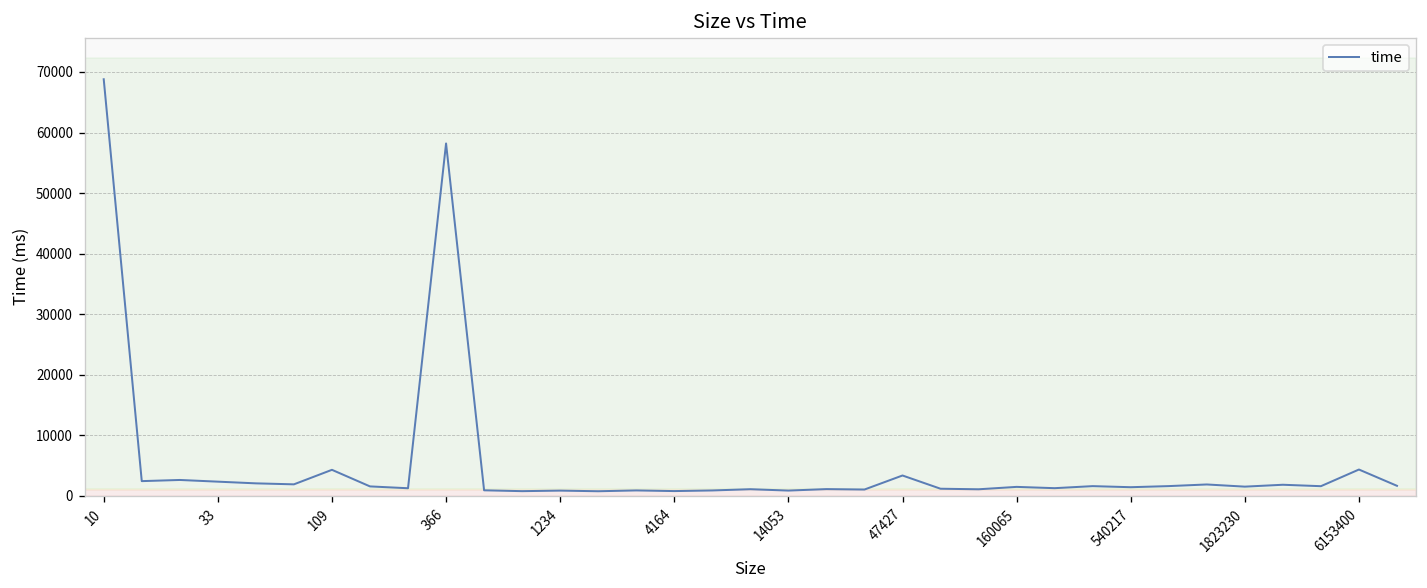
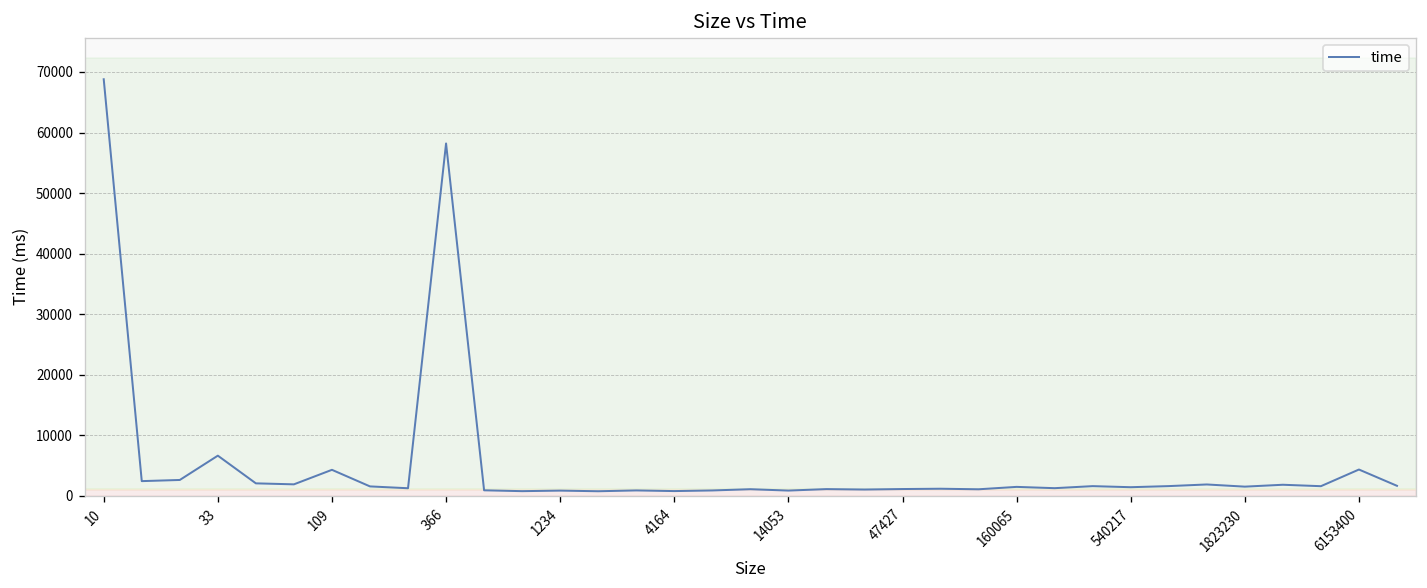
  {
-   "33": 2000,
+   "33": 7000,
    "109": 4000,
    "366": 58000,
    "1234": 1000,
    "4164": 1000,
    "14053": 1000,
-   "47427": 3000,
+   "47427": 1000,
    "160065": 1000,
    "540217": 1000,
    "1823230": 2000,
    "6153400": 4000
  }
